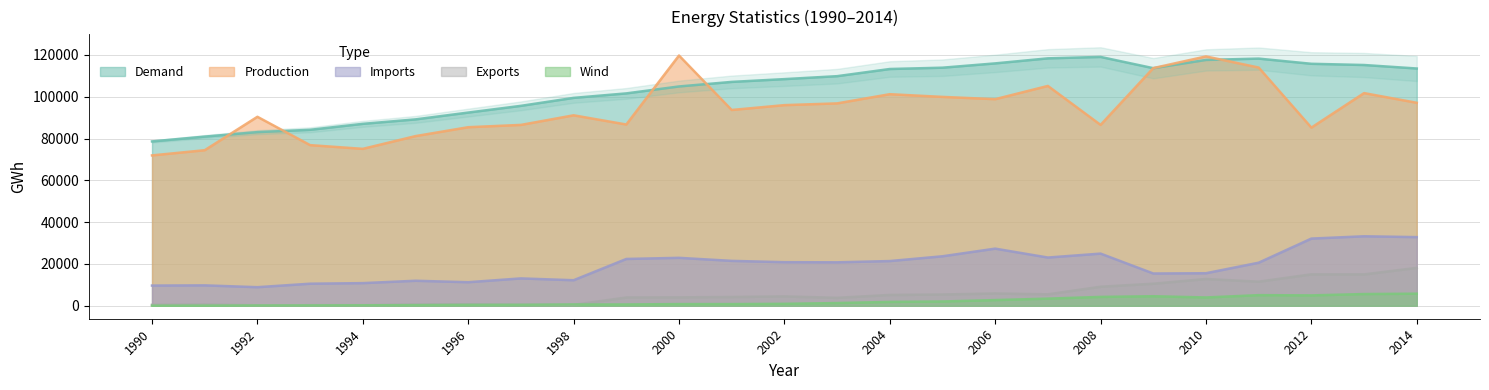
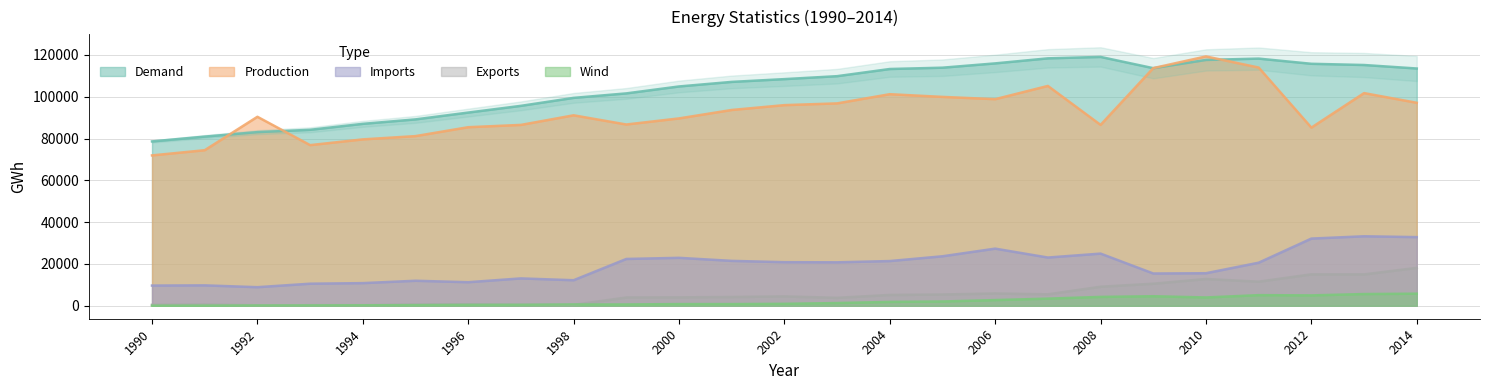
  {
    "Production": {
      "1990": 72000,
      "1992": 90000,
-     "1994": 75000,
+     "1994": 80000,
      "1996": 85000,
      "1998": 91000,
-     "2000": 120000,
+     "2000": 90000,
      "2002": 96000,
      "2004": 101000,
      "2006": 99000,
      "2008": 87000,
      "2010": 119000,
      "2012": 85000,
      "2014": 97000
    }
  }
